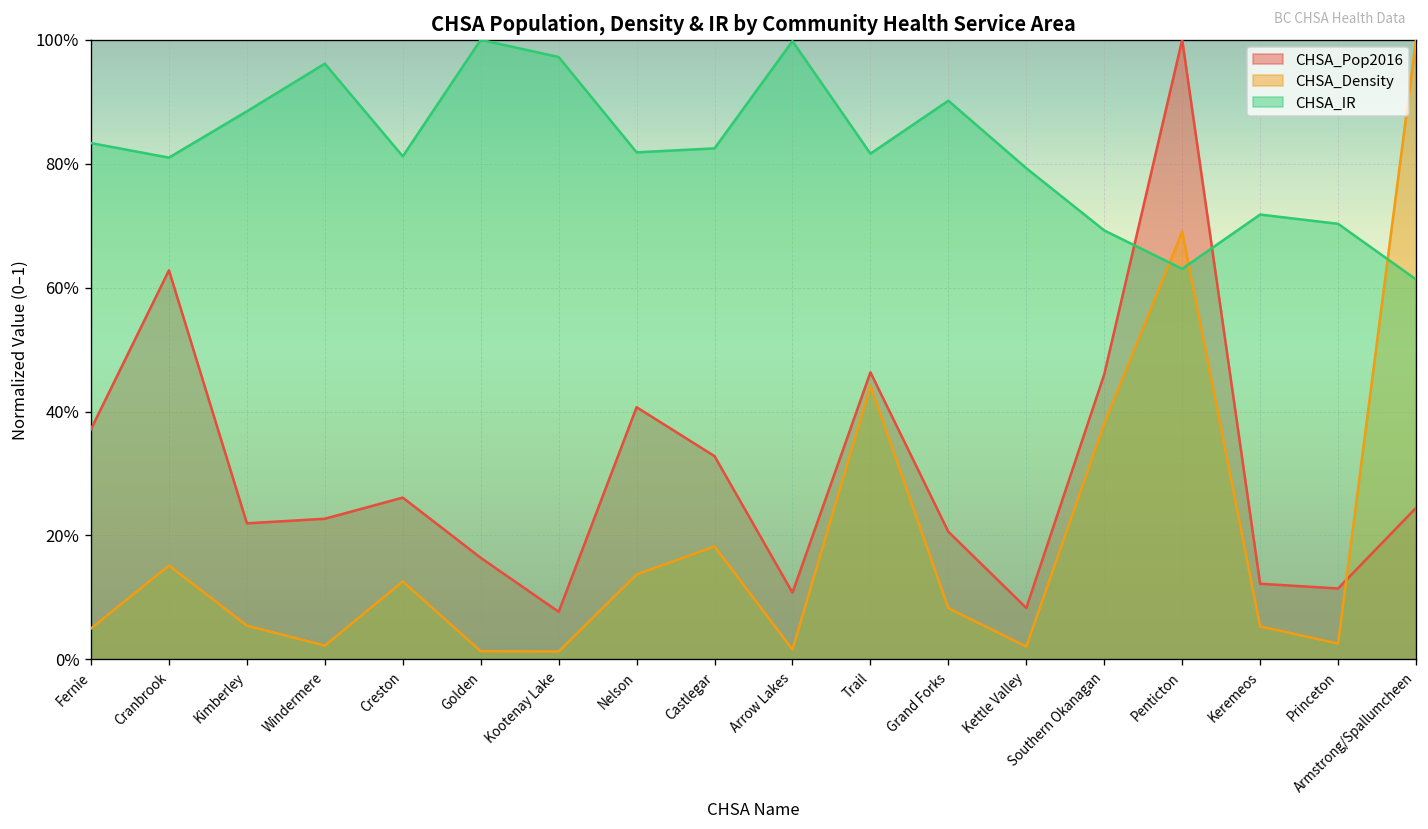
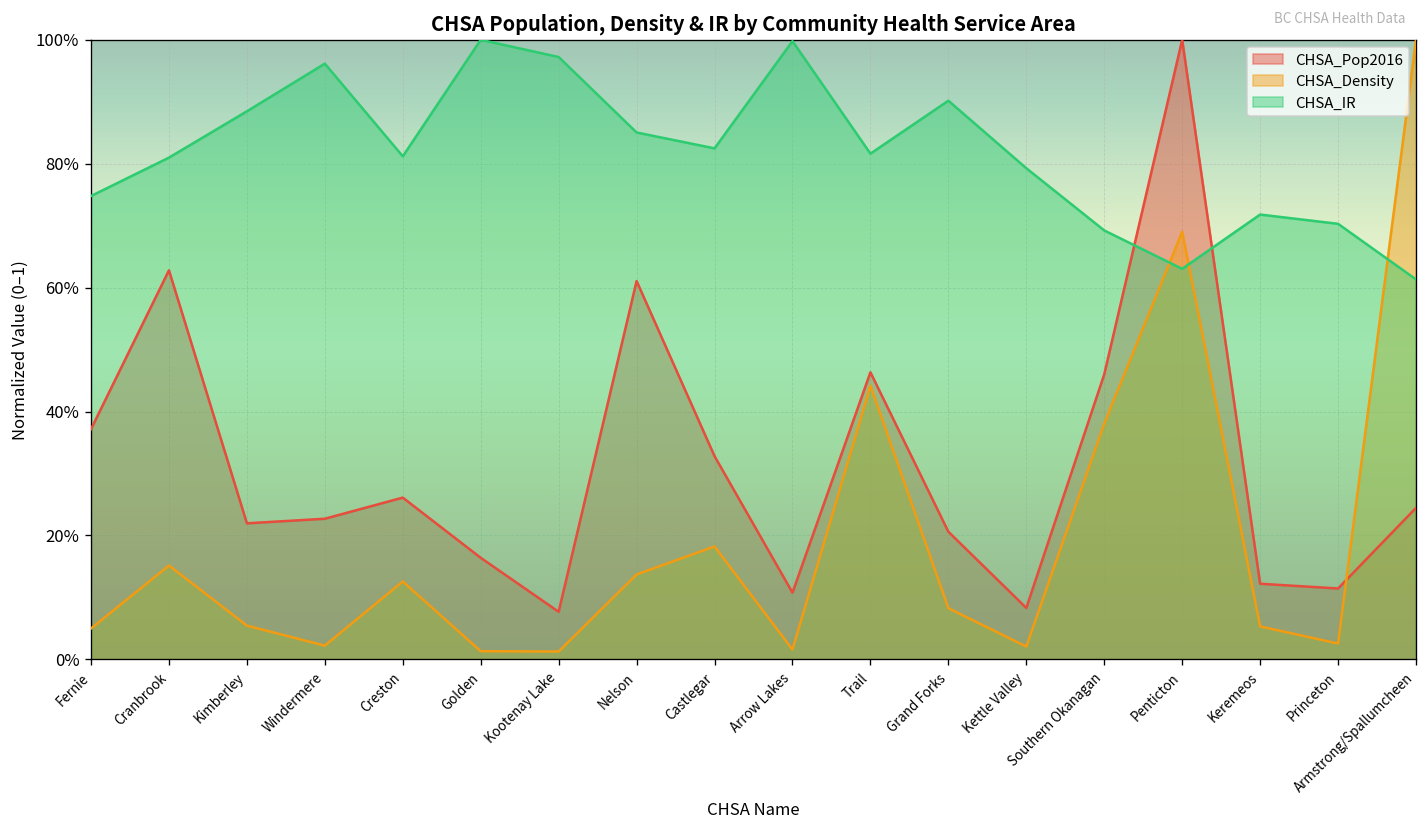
  {
    "CHSA_Pop2016": {
      "Fernie": "37%",
      "Cranbrook": "63%",
      "Kimberley": "22%",
      "Windermere": "23%",
      "Creston": "26%",
      "Golden": "16%",
      "Kootenay Lake": "8%",
-     "Nelson": "41%",
+     "Nelson": "61%",
      "Castlegar": "33%",
      "Arrow Lakes": "11%",
      "Trail": "46%",
      "Grand Forks": "21%",
      "Kettle Valley": "8%",
      "Southern Okanagan": "46%",
      "Penticton": "100%",
      "Keremeos": "12%",
      "Princeton": "11%",
      "Armstrong/Spallumcheen": "24%"
    },
    "CHSA_Density": {
      "Fernie": "5%",
      "Cranbrook": "15%",
      "Kimberley": "5%",
      "Windermere": "2%",
      "Creston": "13%",
      "Golden": "1%",
      "Kootenay Lake": "1%",
      "Nelson": "14%",
      "Castlegar": "18%",
      "Arrow Lakes": "2%",
      "Trail": "44%",
      "Grand Forks": "8%",
      "Kettle Valley": "2%",
      "Southern Okanagan": "38%",
      "Penticton": "69%",
      "Keremeos": "5%",
      "Princeton": "3%",
      "Armstrong/Spallumcheen": "100%"
    },
    "CHSA_IR": {
-     "Fernie": "83%",
+     "Fernie": "75%",
      "Cranbrook": "81%",
      "Kimberley": "88%",
      "Windermere": "96%",
      "Creston": "81%",
      "Golden": "100%",
      "Kootenay Lake": "97%",
-     "Nelson": "82%",
+     "Nelson": "85%",
      "Castlegar": "82%",
      "Arrow Lakes": "100%",
      "Trail": "82%",
      "Grand Forks": "90%",
      "Kettle Valley": "79%",
      "Southern Okanagan": "69%",
      "Penticton": "63%",
      "Keremeos": "72%",
      "Princeton": "70%",
      "Armstrong/Spallumcheen": "61%"
    }
  }
